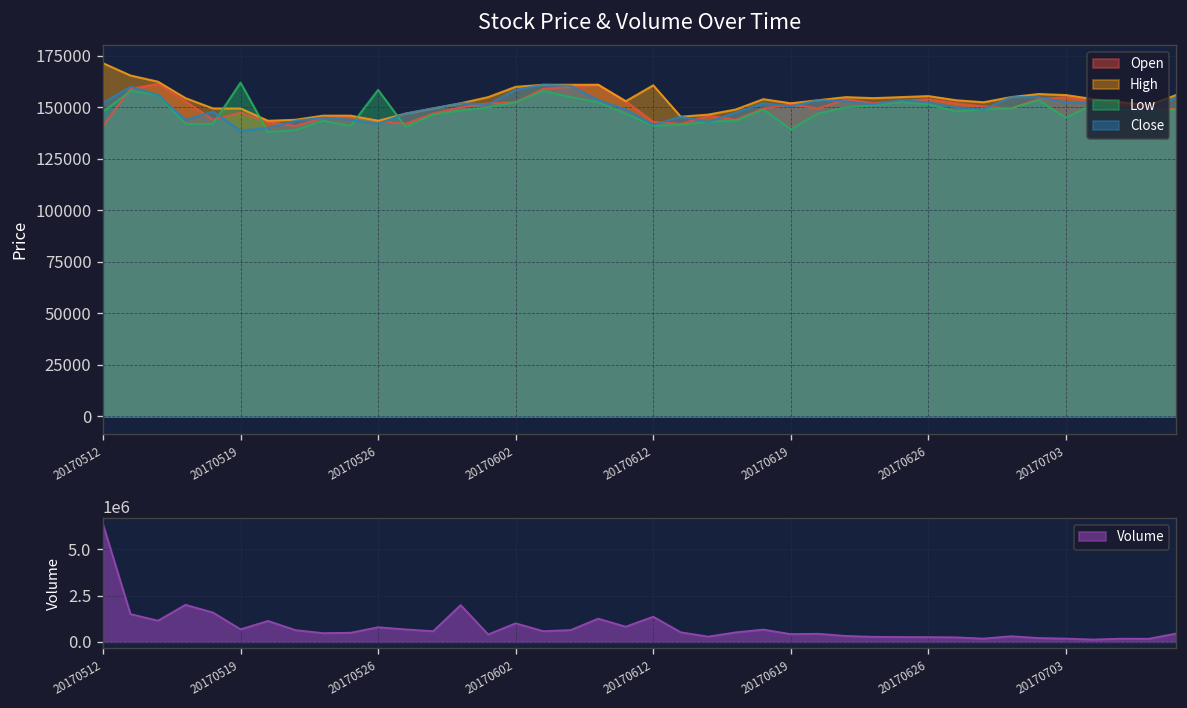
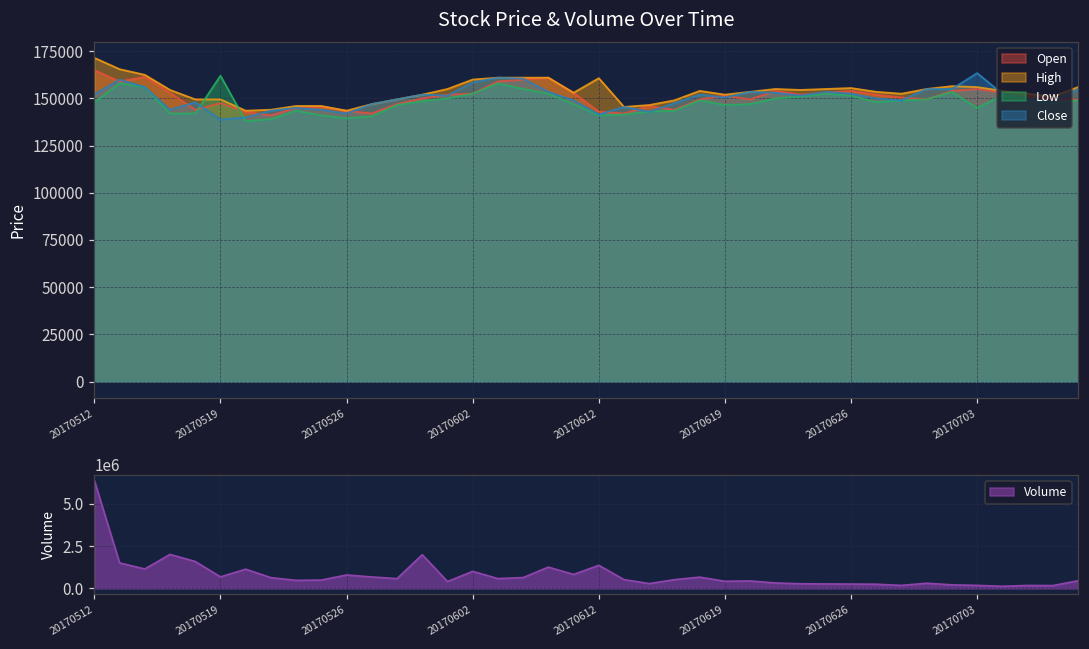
  {
    "Stock Price & Volume Over Time": {
      "Open": {
-       "20170512": 141000,
+       "20170512": 165000,
        "20170519": 148000,
        "20170612": 143000
      },
      "High": {
        "20170512": 172000,
        "20170519": 150000,
        "20170602": 160000,
        "20170612": 161000
      },
      "Low": {
        "20170512": 148000,
        "20170519": 162000,
-       "20170526": 159000,
-       "20170619": 139000,
+       "20170526": 140000,
+       "20170619": 147000,
        "20170703": 145000
      },
      "Close": {
        "20170512": 152000,
        "20170519": 139000,
        "20170526": 142000,
        "20170602": 159000,
-       "20170703": 153000
+       "20170703": 163000
      }
    }
  }
